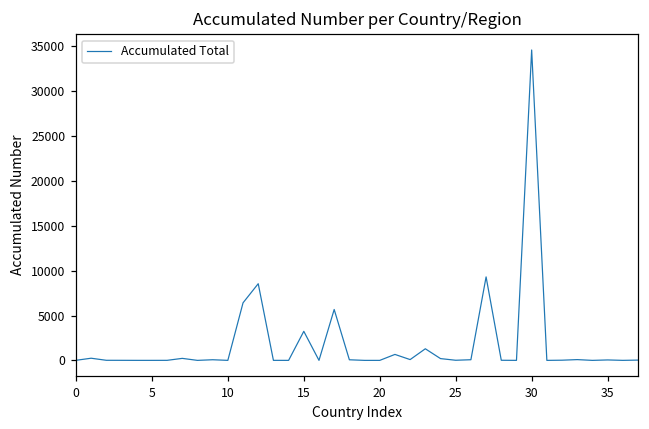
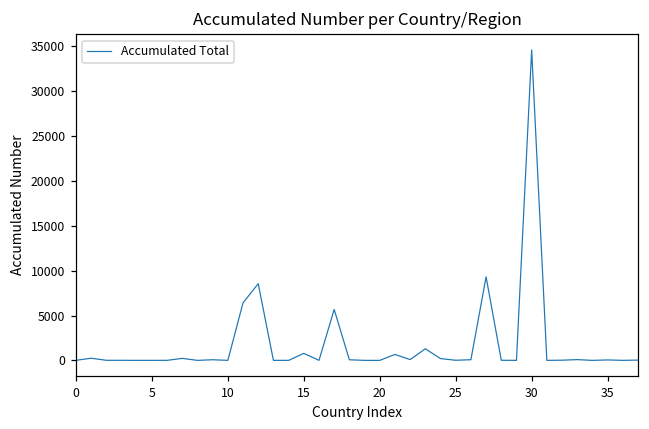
  {
    "0": 0,
    "5": 0,
    "10": 0,
-   "15": 3000,
+   "15": 1000,
    "20": 0,
    "25": 0,
    "30": 35000,
    "35": 0
  }
